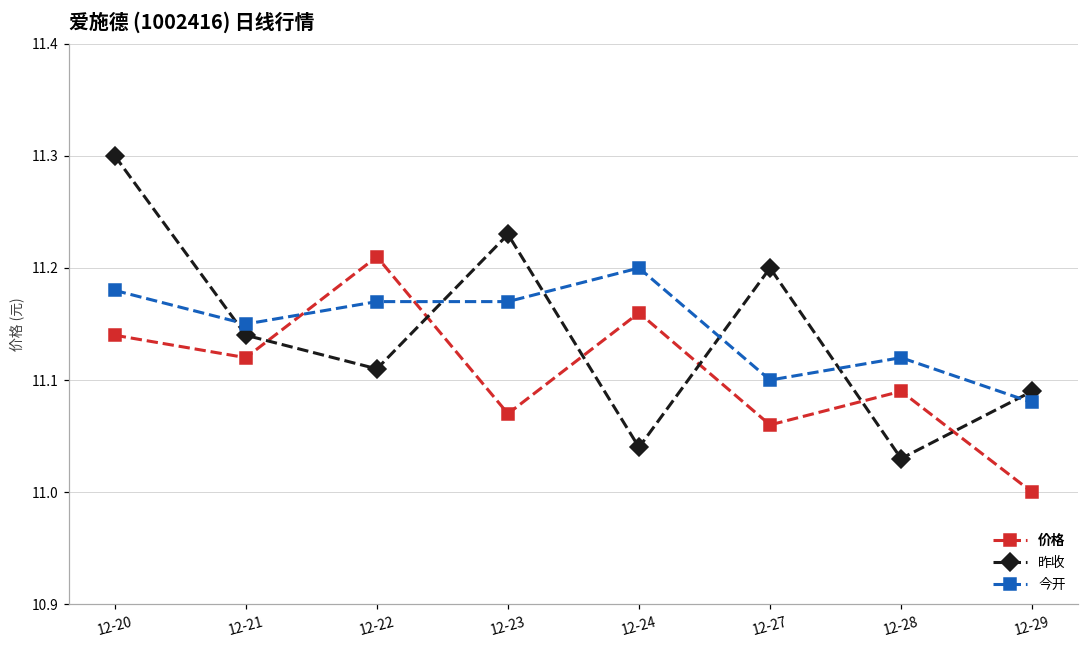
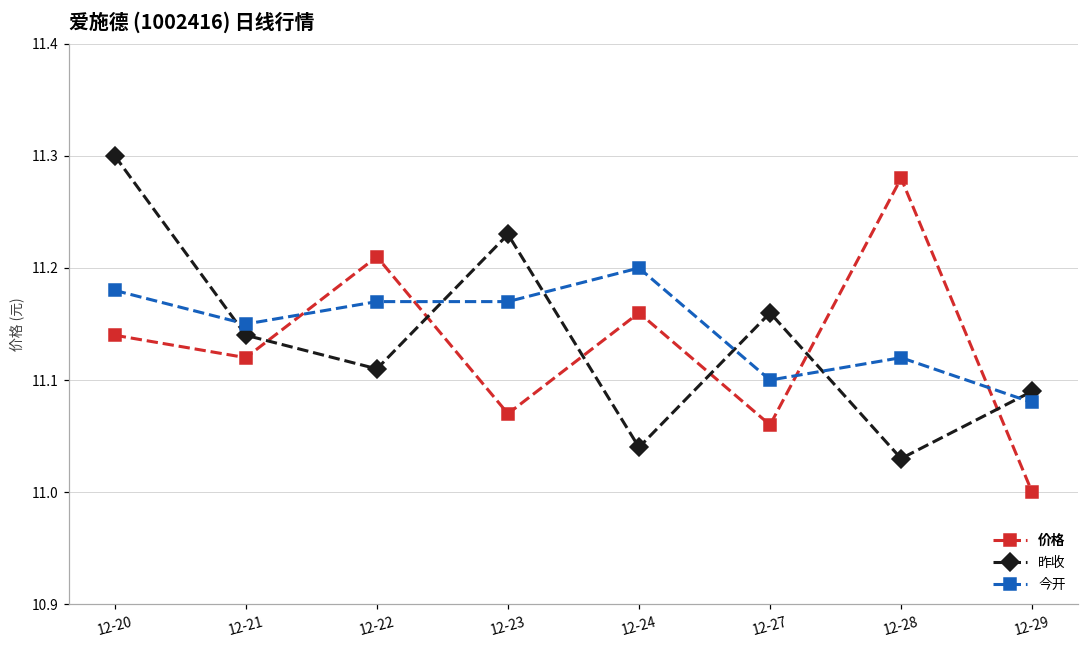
  {
    "价格": {
      "12-20": 11.14,
      "12-21": 11.12,
      "12-22": 11.21,
      "12-23": 11.07,
      "12-24": 11.16,
      "12-27": 11.06,
-     "12-28": 11.09,
+     "12-28": 11.28,
      "12-29": 11.00
    },
    "昨收": {
      "12-20": 11.30,
      "12-21": 11.14,
      "12-22": 11.11,
      "12-23": 11.23,
      "12-24": 11.04,
-     "12-27": 11.20,
+     "12-27": 11.16,
      "12-28": 11.03,
      "12-29": 11.09
    },
    "今开": {
      "12-20": 11.18,
      "12-21": 11.15,
      "12-22": 11.17,
      "12-23": 11.17,
      "12-24": 11.20,
      "12-27": 11.10,
      "12-28": 11.12,
      "12-29": 11.08
    }
  }
